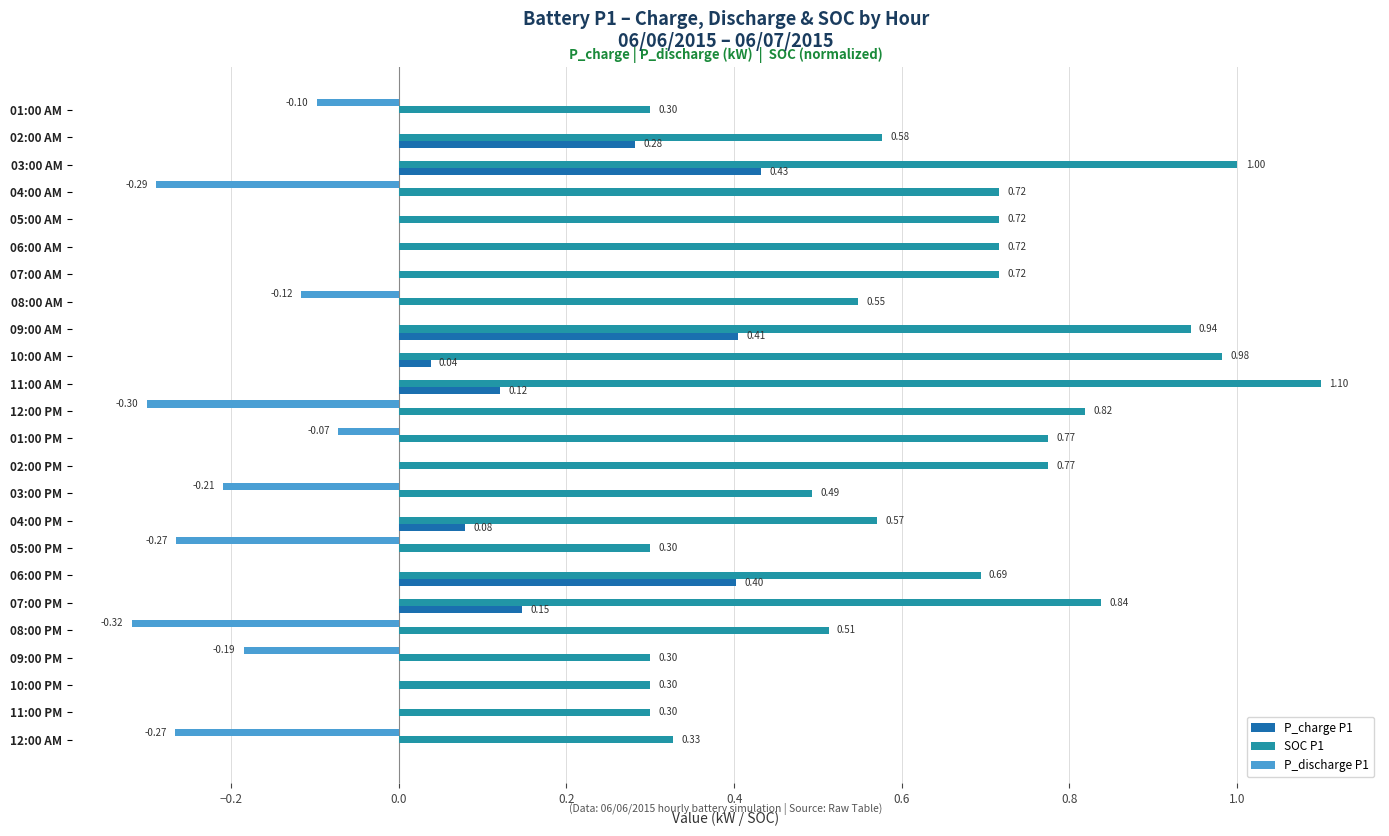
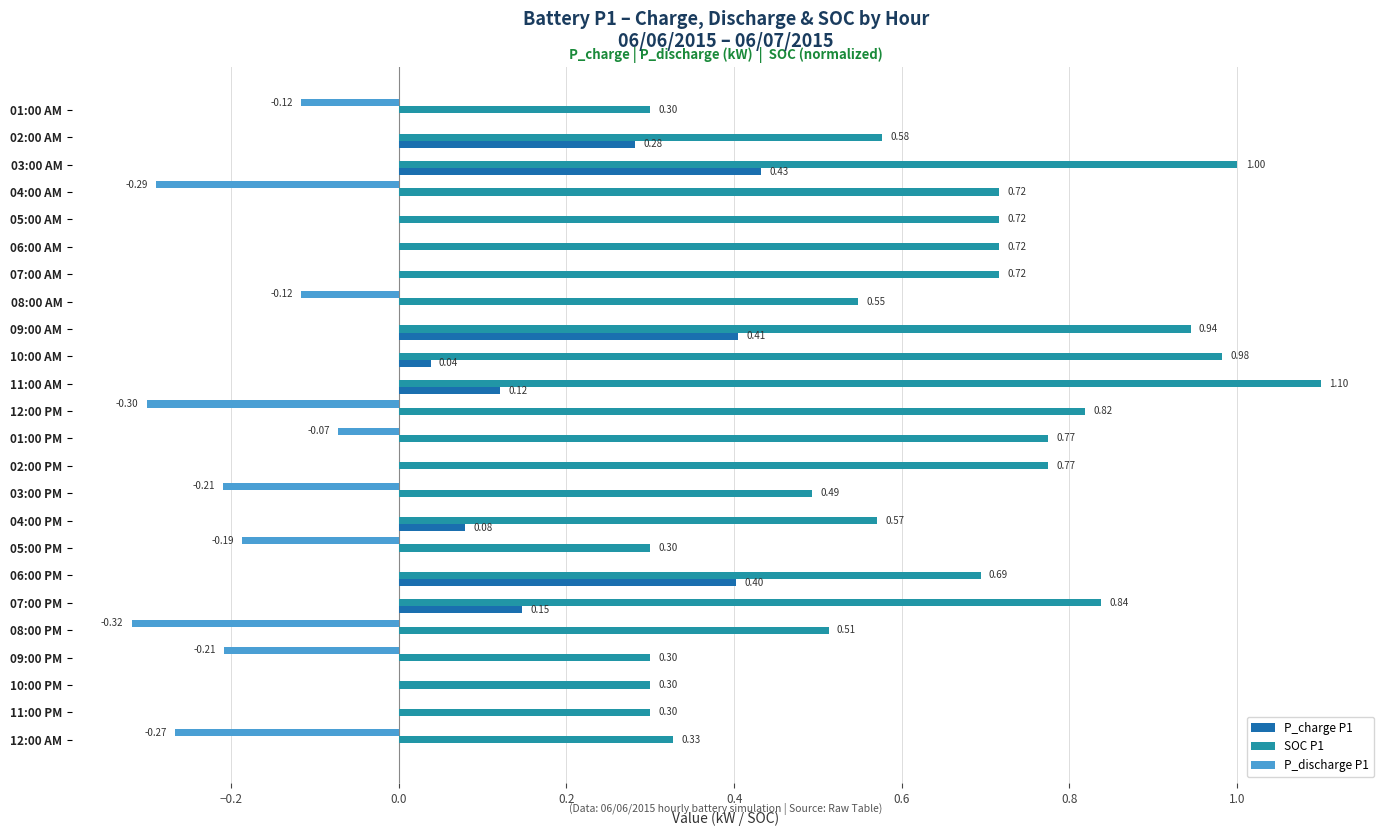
  {
    "P_discharge P1": {
-     "01:00 AM": -0.10,
+     "01:00 AM": -0.12,
      "04:00 AM": -0.29,
      "08:00 AM": -0.12,
      "12:00 PM": -0.30,
      "01:00 PM": -0.07,
      "03:00 PM": -0.21,
-     "05:00 PM": -0.27,
+     "05:00 PM": -0.19,
      "08:00 PM": -0.32,
-     "09:00 PM": -0.19,
+     "09:00 PM": -0.21,
      "12:00 AM": -0.27
    }
  }
